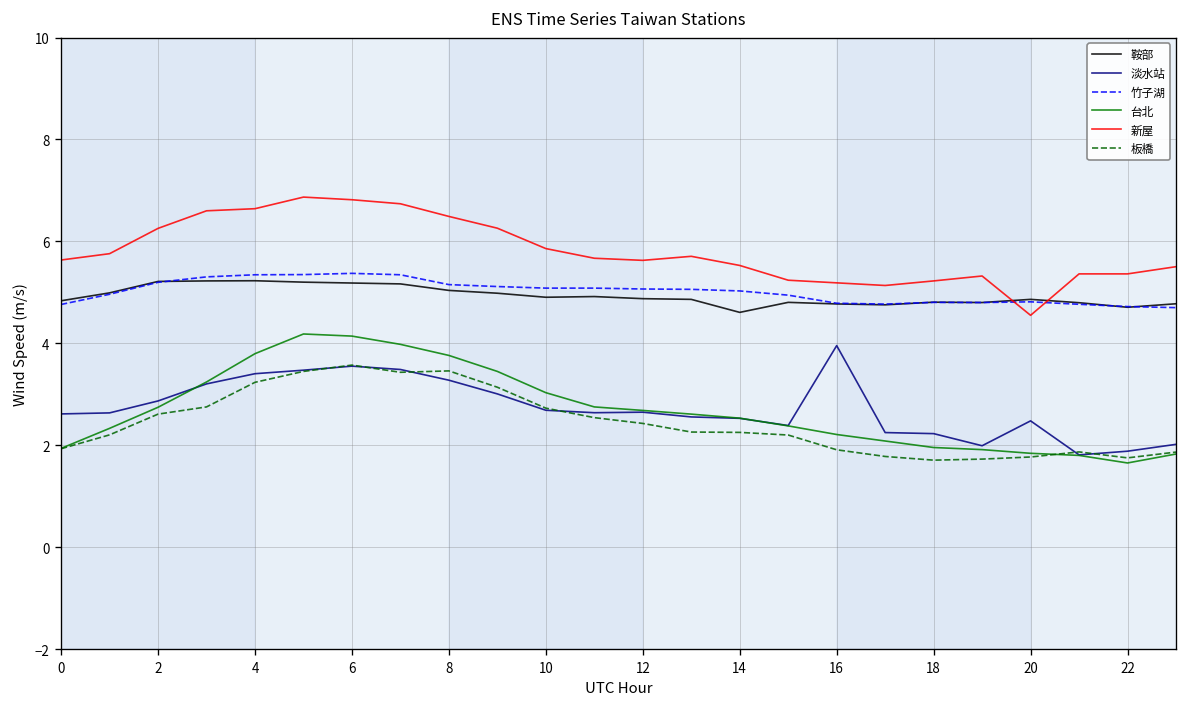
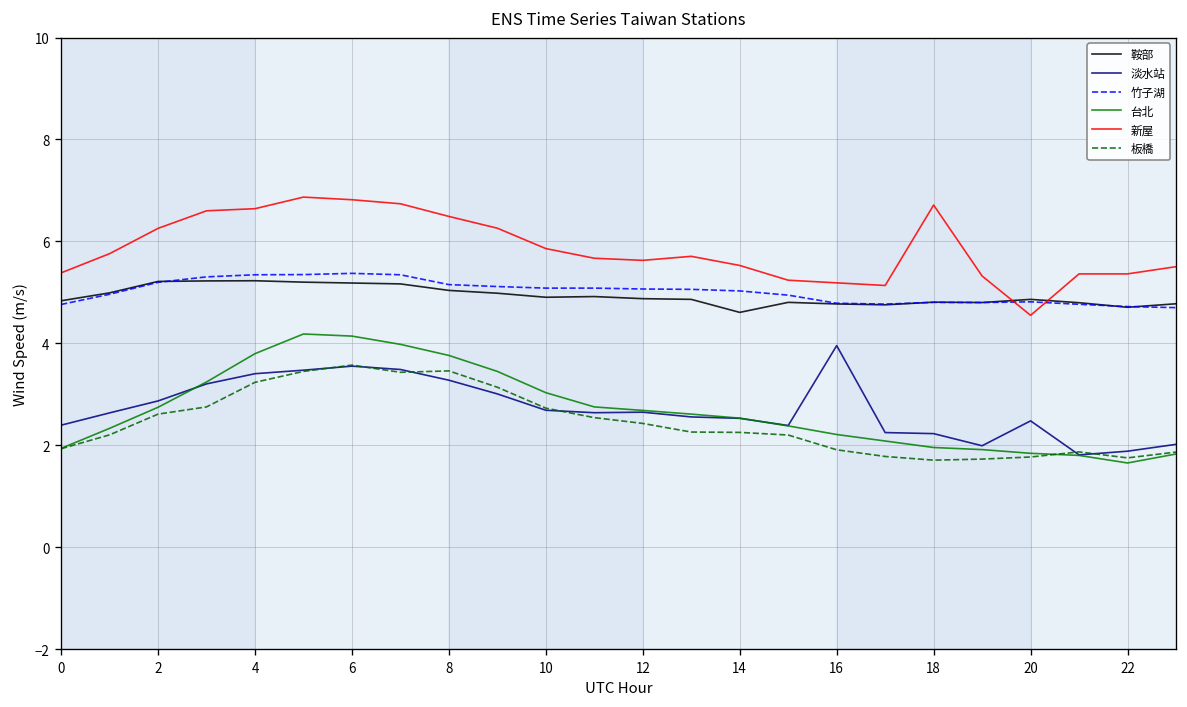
  {
    "鞍部": {
      "0": 4.8,
      "4": 5.2,
      "6": 5.2,
      "8": 5.0,
      "10": 4.9,
      "12": 4.9,
      "14": 4.6
    },
    "淡水站": {
-     "0": 2.6,
+     "0": 2.4,
      "2": 2.9,
      "4": 3.4,
      "8": 3.3,
      "16": 4.0,
      "18": 2.2,
      "20": 2.5,
      "22": 1.9
    },
    "竹子湖": {
      "0": 4.8,
      "4": 5.3,
      "6": 5.4,
      "8": 5.2,
      "10": 5.1,
      "12": 5.1,
      "14": 5.0
    },
    "新屋": {
-     "0": 5.6,
+     "0": 5.4,
      "2": 6.3,
      "4": 6.6,
      "6": 6.8,
      "8": 6.5,
      "10": 5.9,
      "12": 5.6,
      "14": 5.5,
      "16": 5.2,
-     "18": 5.2,
+     "18": 6.7,
      "20": 4.5,
      "22": 5.4
    }
  }
